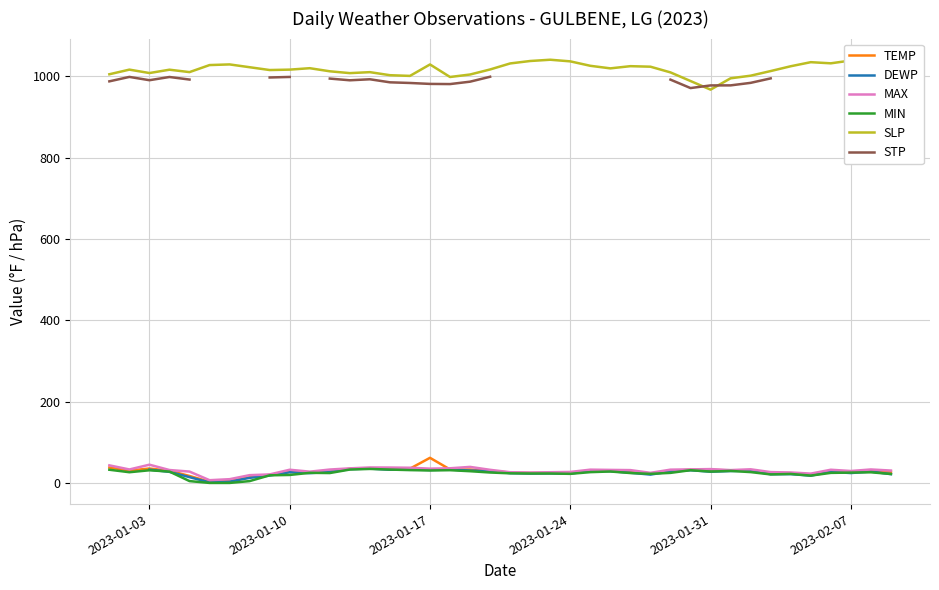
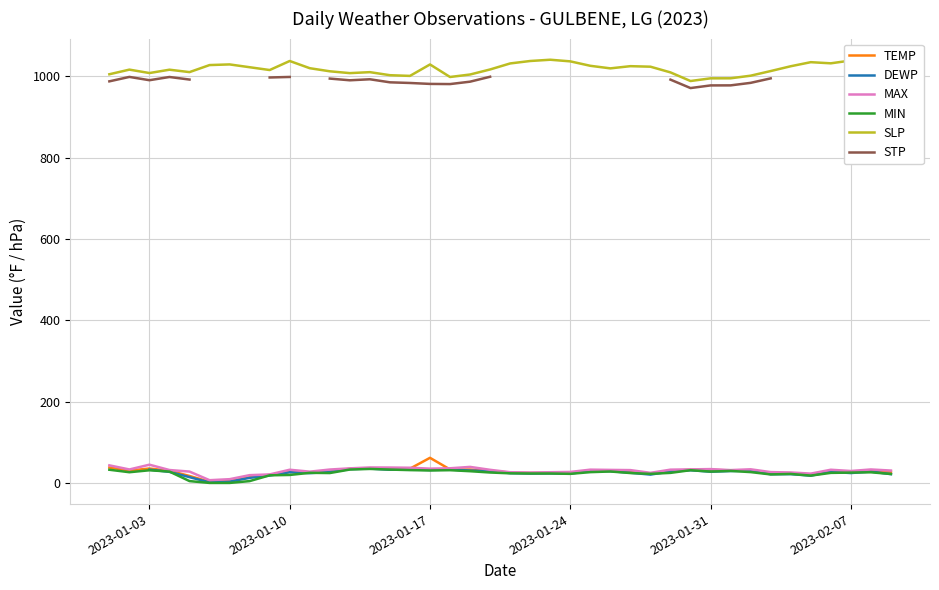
  {
    "TEMP": {
      "2023-01-17": 60
    },
    "MAX": {
      "2023-01-03": 50
    },
    "MIN": {
      "2023-01-10": 20
    },
    "SLP": {
      "2023-01-03": 1010,
-     "2023-01-10": 1020,
+     "2023-01-10": 1040,
      "2023-01-17": 1030,
      "2023-01-24": 1040,
-     "2023-01-31": 970
+     "2023-01-31": 990
    },
    "STP": {
      "2023-01-03": 990,
      "2023-01-10": 1000,
      "2023-01-17": 980,
      "2023-01-31": 980
    }
  }
